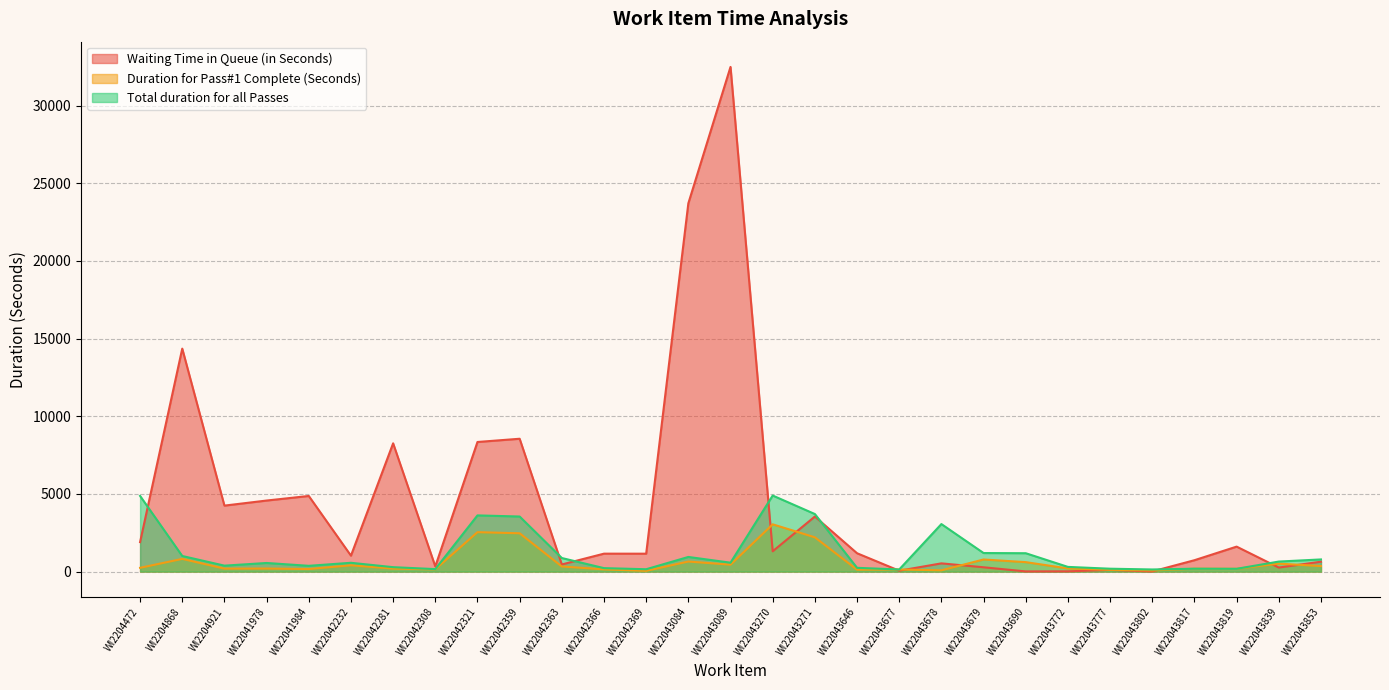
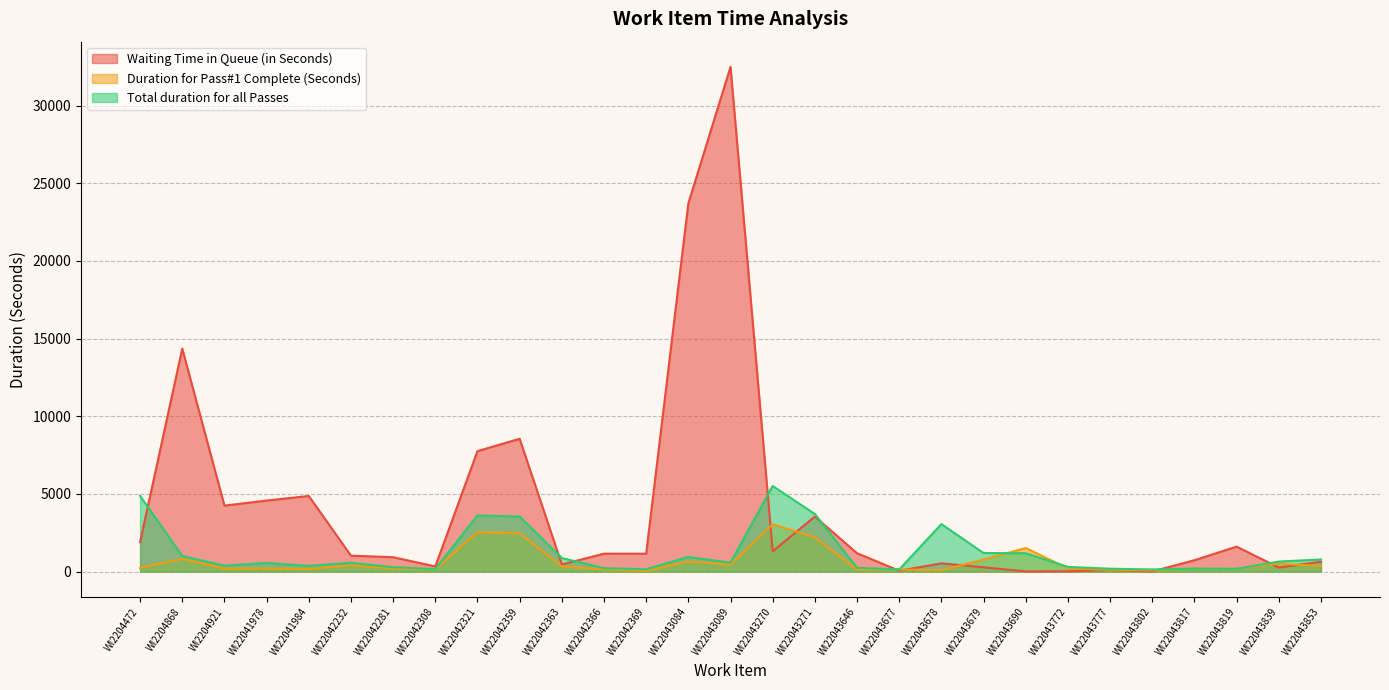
  {
    "Waiting Time in Queue (in Seconds)": {
      "WI2204472": 1900,
      "WI2204868": 14400,
      "WI2204921": 4200,
      "WI22041978": 4600,
      "WI22041984": 4900,
      "WI22042232": 1000,
-     "WI22042281": 8300,
+     "WI22042281": 900,
      "WI22042308": 300,
-     "WI22042321": 8300,
+     "WI22042321": 7800,
      "WI22042359": 8600,
      "WI22042366": 1200,
      "WI22042369": 1200,
      "WI22043084": 23700,
      "WI22043089": 32500,
      "WI22043270": 1300,
      "WI22043646": 1200,
      "WI22043678": 500,
      "WI22043679": 300,
      "WI22043690": 0,
      "WI22043772": 0,
      "WI22043817": 700,
      "WI22043819": 1600,
      "WI22043839": 300
    },
    "Duration for Pass#1 Complete (Seconds)": {
      "WI2204472": 200,
      "WI2204868": 800,
      "WI2204921": 200,
      "WI22041978": 200,
      "WI22041984": 200,
      "WI22042321": 2500,
      "WI22042359": 2500,
      "WI22043084": 600,
      "WI22043270": 3000,
      "WI22043271": 2200,
      "WI22043678": 100,
      "WI22043679": 800,
-     "WI22043690": 600,
+     "WI22043690": 1500,
      "WI22043853": 400
    },
    "Total duration for all Passes": {
      "WI2204472": 4900,
      "WI2204868": 1000,
      "WI2204921": 400,
      "WI22041978": 600,
      "WI22041984": 400,
      "WI22042321": 3600,
      "WI22042359": 3500,
      "WI22042363": 900,
      "WI22043084": 900,
-     "WI22043270": 4900,
+     "WI22043270": 5500,
      "WI22043678": 3100,
      "WI22043679": 1200,
      "WI22043690": 1200
    }
  }
